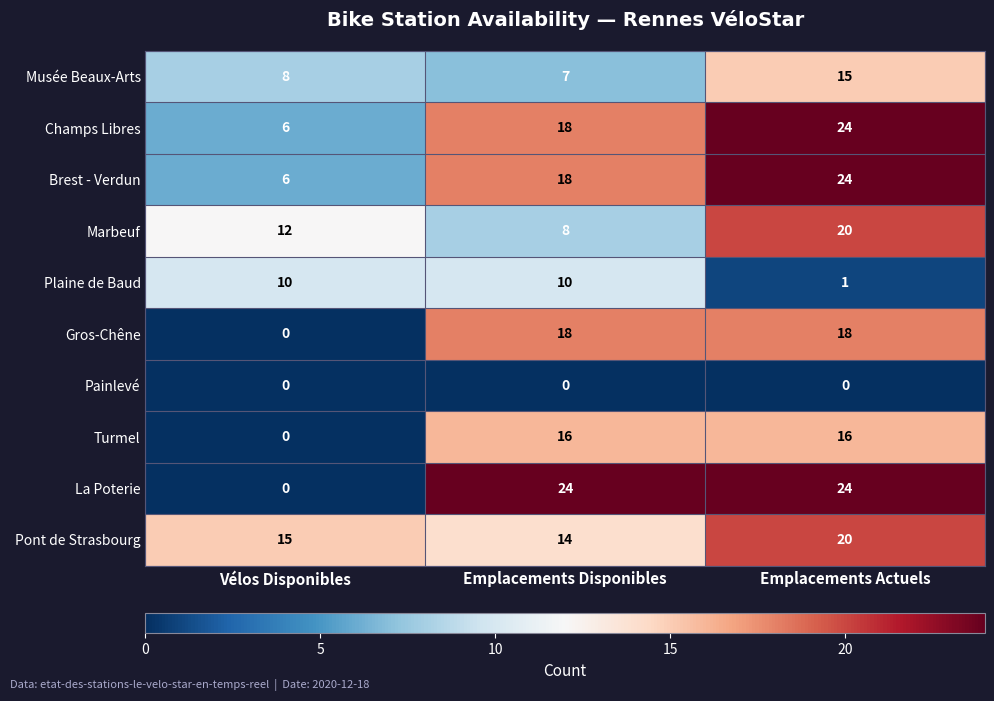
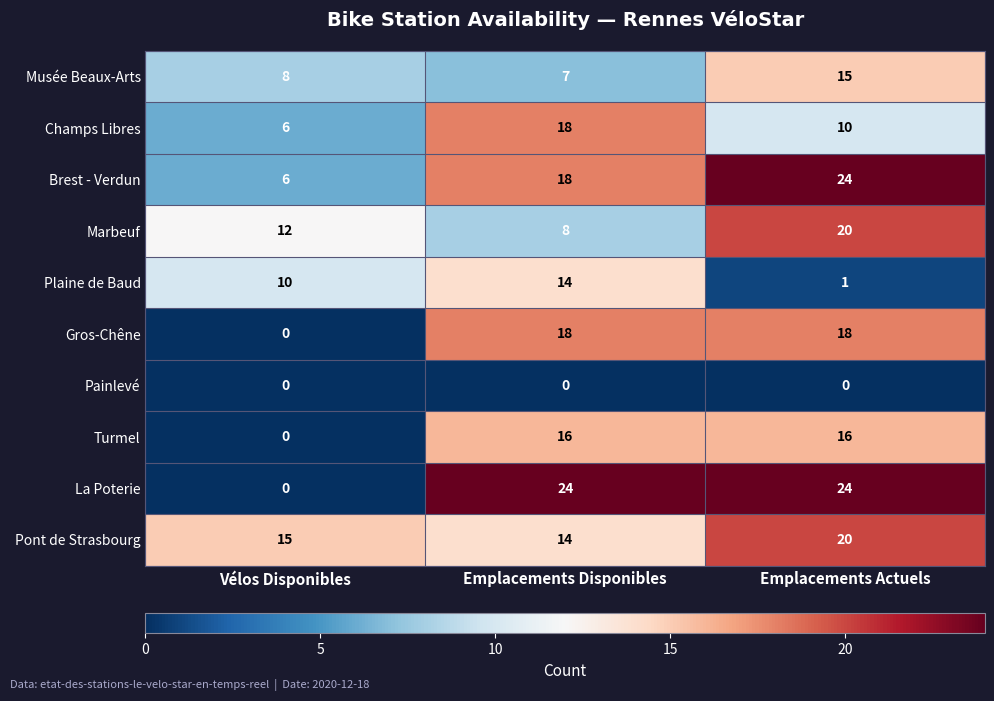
  {
    "Musée Beaux-Arts": {
      "Vélos Disponibles": 8,
      "Emplacements Disponibles": 7,
      "Emplacements Actuels": 15
    },
    "Champs Libres": {
      "Vélos Disponibles": 6,
      "Emplacements Disponibles": 18,
-     "Emplacements Actuels": 24
+     "Emplacements Actuels": 10
    },
    "Brest - Verdun": {
      "Vélos Disponibles": 6,
      "Emplacements Disponibles": 18,
      "Emplacements Actuels": 24
    },
    "Marbeuf": {
      "Vélos Disponibles": 12,
      "Emplacements Disponibles": 8,
      "Emplacements Actuels": 20
    },
    "Plaine de Baud": {
      "Vélos Disponibles": 10,
-     "Emplacements Disponibles": 10,
+     "Emplacements Disponibles": 14,
      "Emplacements Actuels": 1
    },
    "Gros-Chêne": {
      "Vélos Disponibles": 0,
      "Emplacements Disponibles": 18,
      "Emplacements Actuels": 18
    },
    "Painlevé": {
      "Vélos Disponibles": 0,
      "Emplacements Disponibles": 0,
      "Emplacements Actuels": 0
    },
    "Turmel": {
      "Vélos Disponibles": 0,
      "Emplacements Disponibles": 16,
      "Emplacements Actuels": 16
    },
    "La Poterie": {
      "Vélos Disponibles": 0,
      "Emplacements Disponibles": 24,
      "Emplacements Actuels": 24
    },
    "Pont de Strasbourg": {
      "Vélos Disponibles": 15,
      "Emplacements Disponibles": 14,
      "Emplacements Actuels": 20
    }
  }
